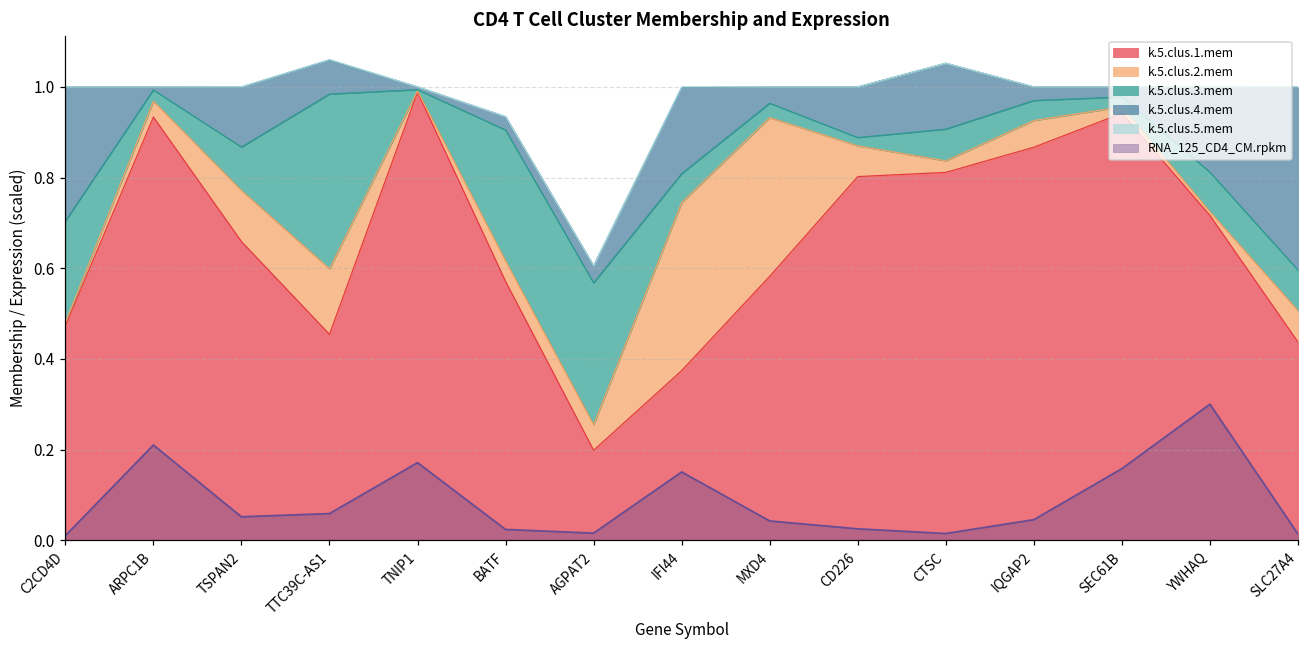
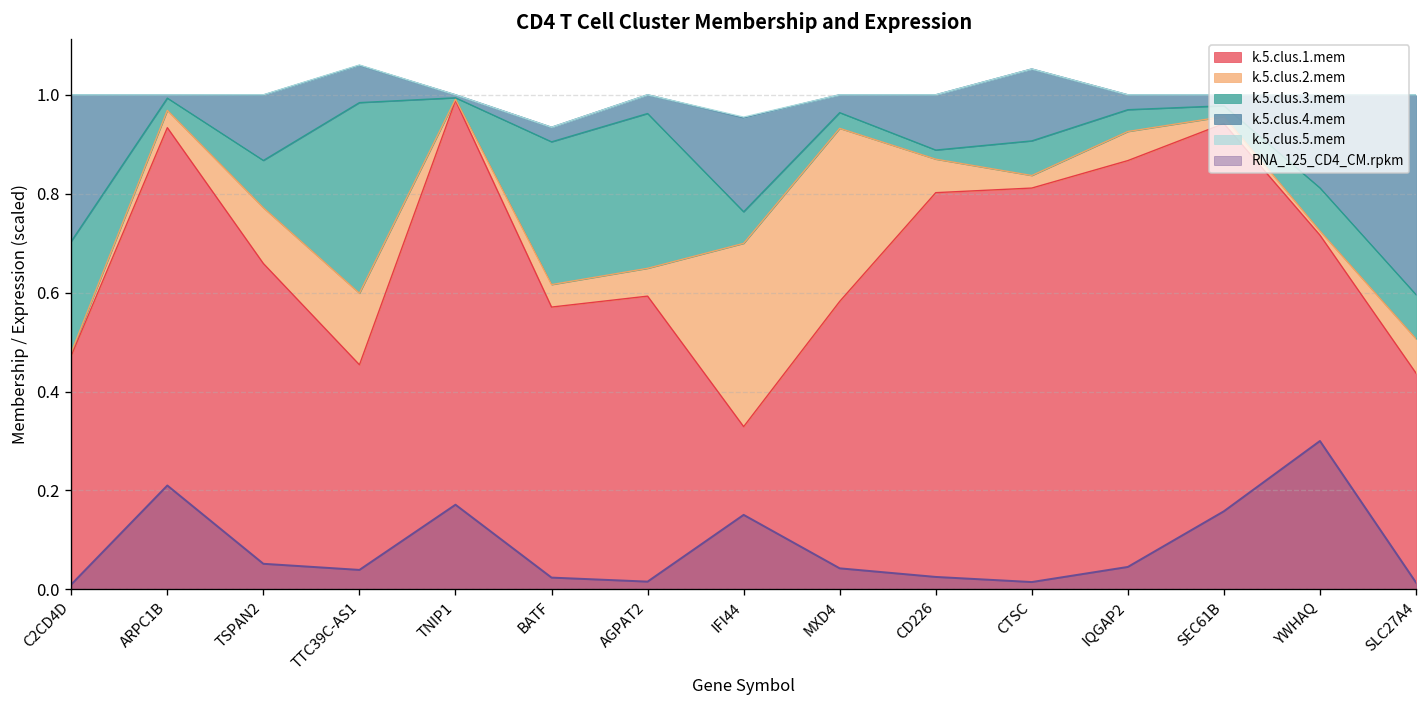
  {
    "k.5.clus.1.mem": {
      "C2CD4D": 0.47,
      "ARPC1B": 0.93,
      "TSPAN2": 0.66,
      "TTC39C-AS1": 0.45,
      "BATF": 0.57,
-     "AGPAT2": 0.20,
-     "IFI44": 0.37,
+     "AGPAT2": 0.59,
+     "IFI44": 0.33,
      "MXD4": 0.58,
      "CD226": 0.80,
      "CTSC": 0.81,
      "IQGAP2": 0.87,
      "YWHAQ": 0.72,
      "SLC27A4": 0.44
    },
    "k.5.clus.2.mem": {
      "C2CD4D": 0.01,
      "ARPC1B": 0.03,
      "TSPAN2": 0.11,
      "TTC39C-AS1": 0.14,
      "BATF": 0.05,
      "AGPAT2": 0.06,
      "IFI44": 0.37,
      "MXD4": 0.35,
      "CD226": 0.07,
      "CTSC": 0.03,
      "IQGAP2": 0.06,
      "YWHAQ": 0.01,
      "SLC27A4": 0.07
    },
    "RNA_125_CD4_CM.rpkm": {
      "C2CD4D": 0.01,
      "ARPC1B": 0.21,
      "TSPAN2": 0.05,
-     "TTC39C-AS1": 0.06,
+     "TTC39C-AS1": 0.04,
      "TNIP1": 0.17,
      "BATF": 0.02,
      "AGPAT2": 0.02,
      "IFI44": 0.15,
      "MXD4": 0.04,
      "CD226": 0.03,
      "CTSC": 0.01,
      "IQGAP2": 0.05,
      "SEC61B": 0.16,
      "YWHAQ": 0.30,
      "SLC27A4": 0.01
    }
  }
